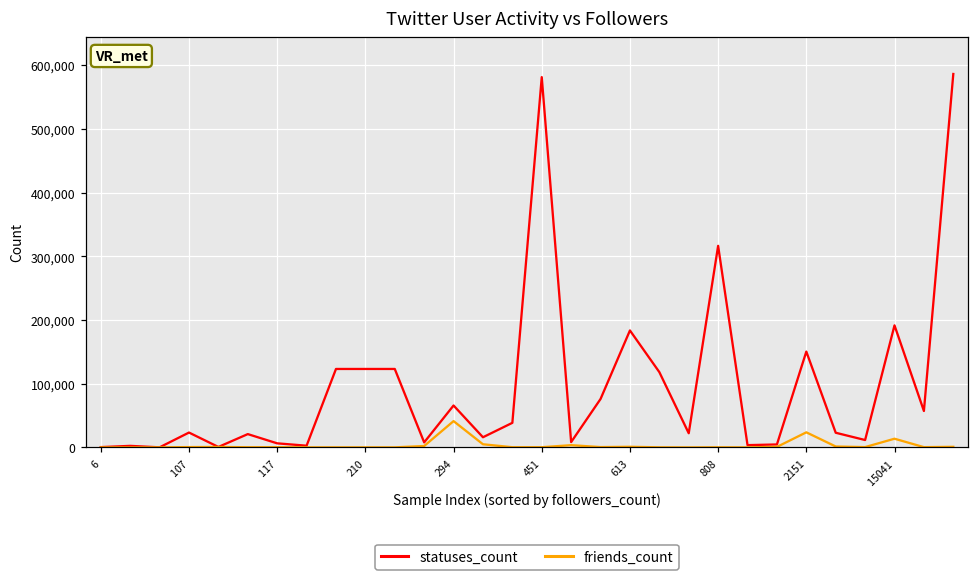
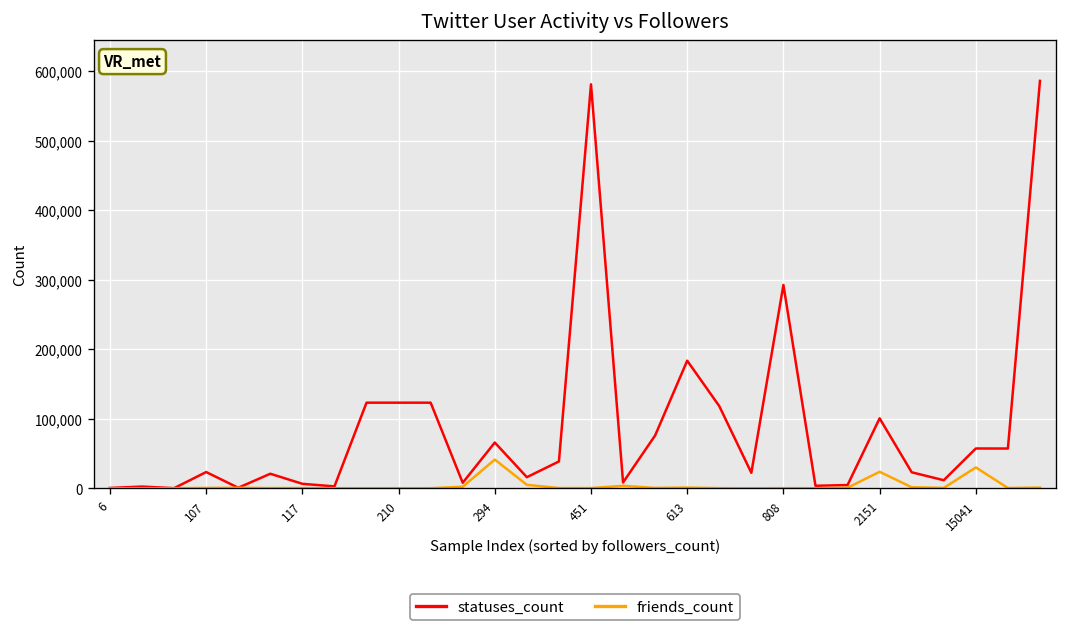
  {
    "statuses_count": {
      "107": "20,000",
      "117": "10,000",
      "210": "120,000",
      "294": "70,000",
      "451": "580,000",
      "613": "180,000",
-     "808": "320,000",
-     "2151": "150,000",
-     "15041": "190,000"
+     "808": "290,000",
+     "2151": "100,000",
+     "15041": "60,000"
    },
    "friends_count": {
      "107": "0",
      "117": "0",
      "210": "0",
      "294": "40,000",
      "451": "0",
      "613": "0",
      "808": "0",
      "2151": "20,000",
-     "15041": "10,000"
+     "15041": "30,000"
    }
  }
